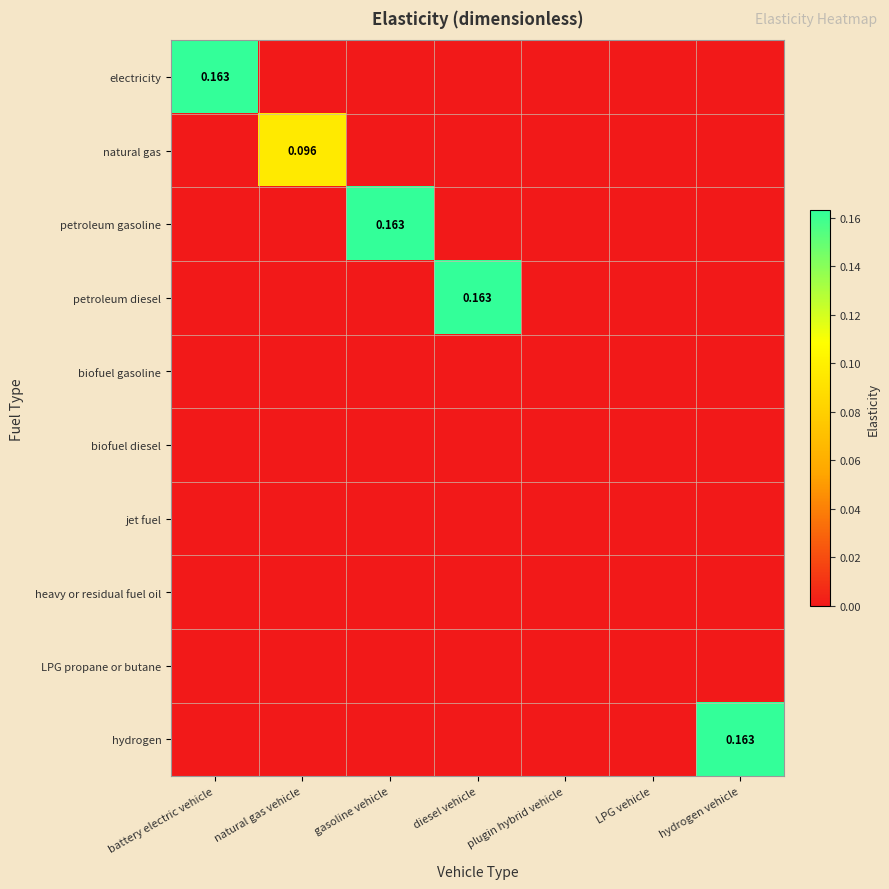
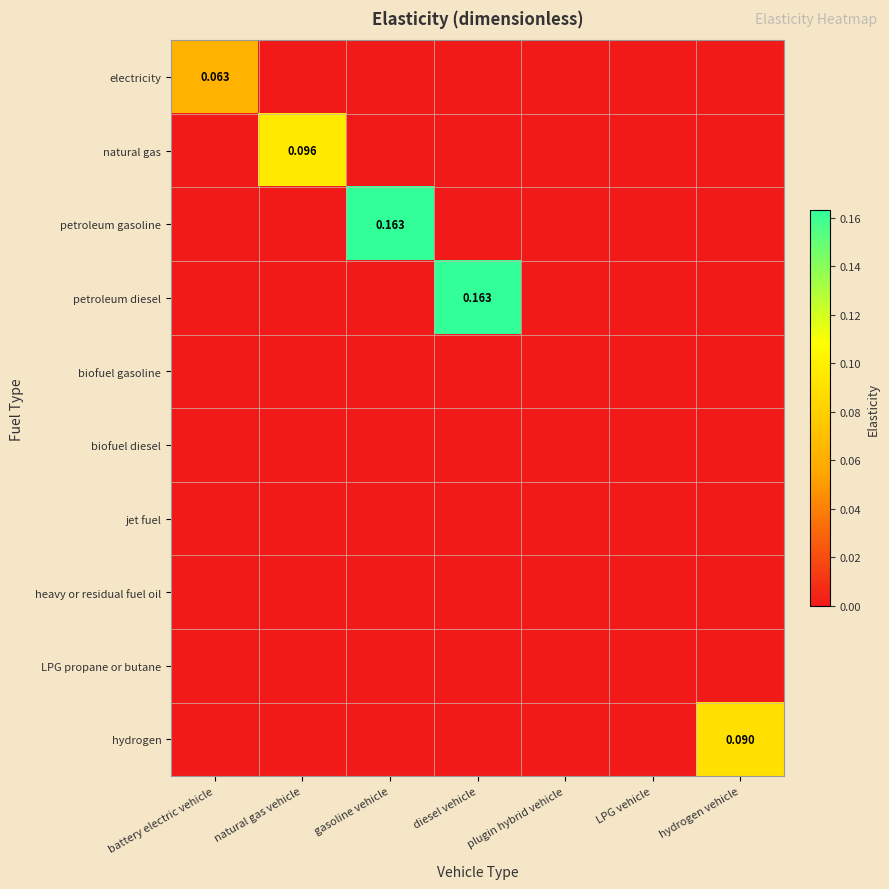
  {
    "electricity": {
-     "battery electric vehicle": 0.163
+     "battery electric vehicle": 0.063
    },
    "natural gas": {
      "natural gas vehicle": 0.096
    },
    "petroleum gasoline": {
      "gasoline vehicle": 0.163
    },
    "petroleum diesel": {
      "diesel vehicle": 0.163
    },
    "hydrogen": {
-     "hydrogen vehicle": 0.163
+     "hydrogen vehicle": 0.090
    }
  }
